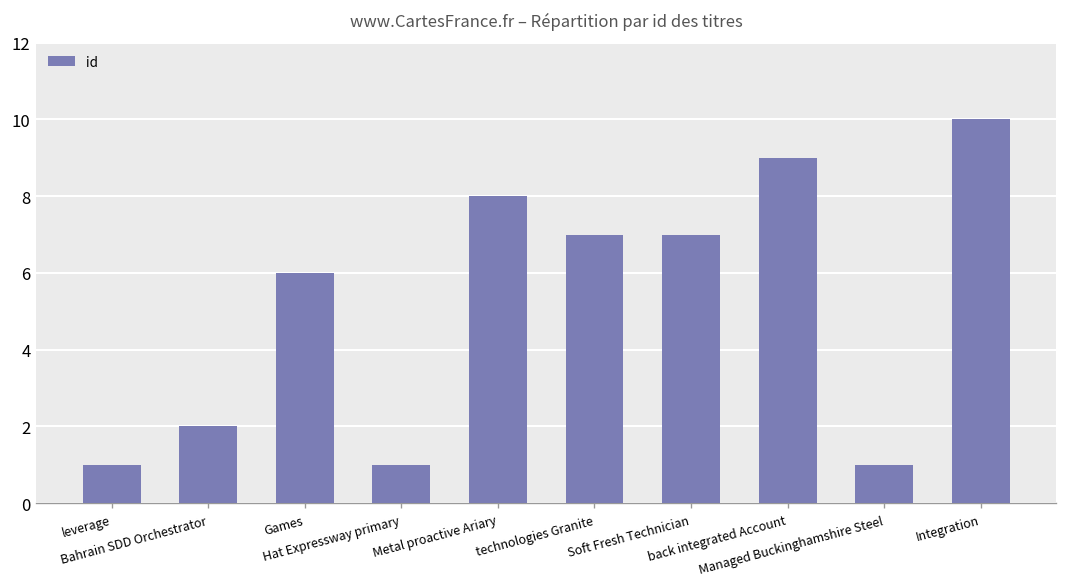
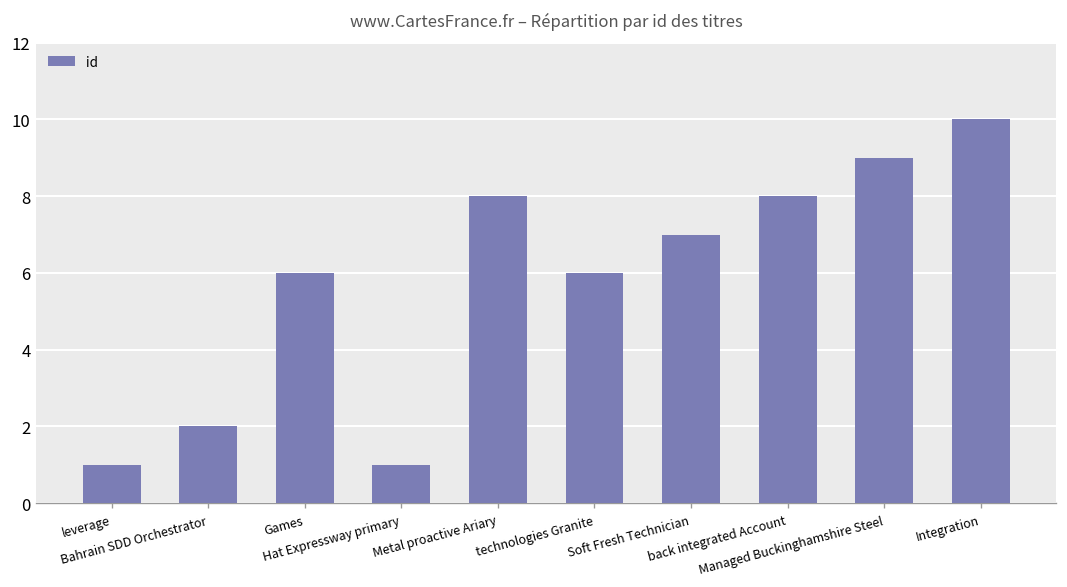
  {
    "leverage": 1,
    "Bahrain SDD Orchestrator": 2,
    "Games": 6,
    "Hat Expressway primary": 1,
    "Metal proactive Ariary": 8,
-   "technologies Granite": 7,
+   "technologies Granite": 6,
    "Soft Fresh Technician": 7,
-   "back integrated Account": 9,
-   "Managed Buckinghamshire Steel": 1,
+   "back integrated Account": 8,
+   "Managed Buckinghamshire Steel": 9,
    "Integration": 10
  }
